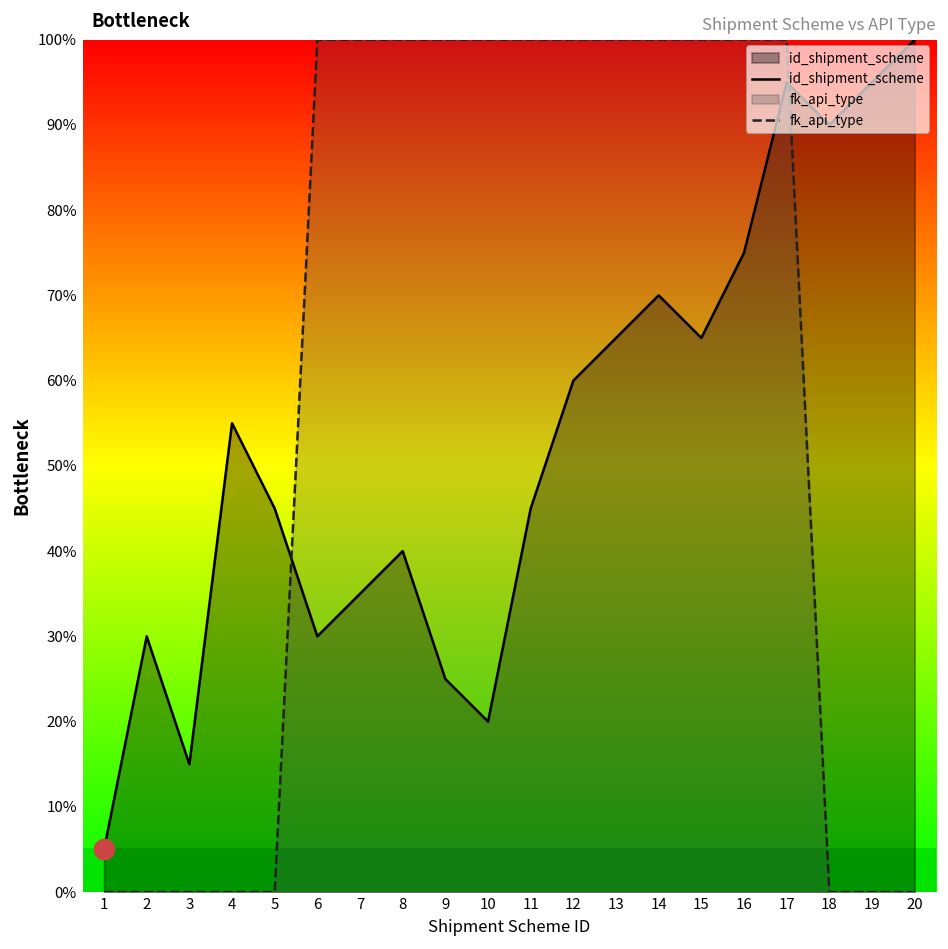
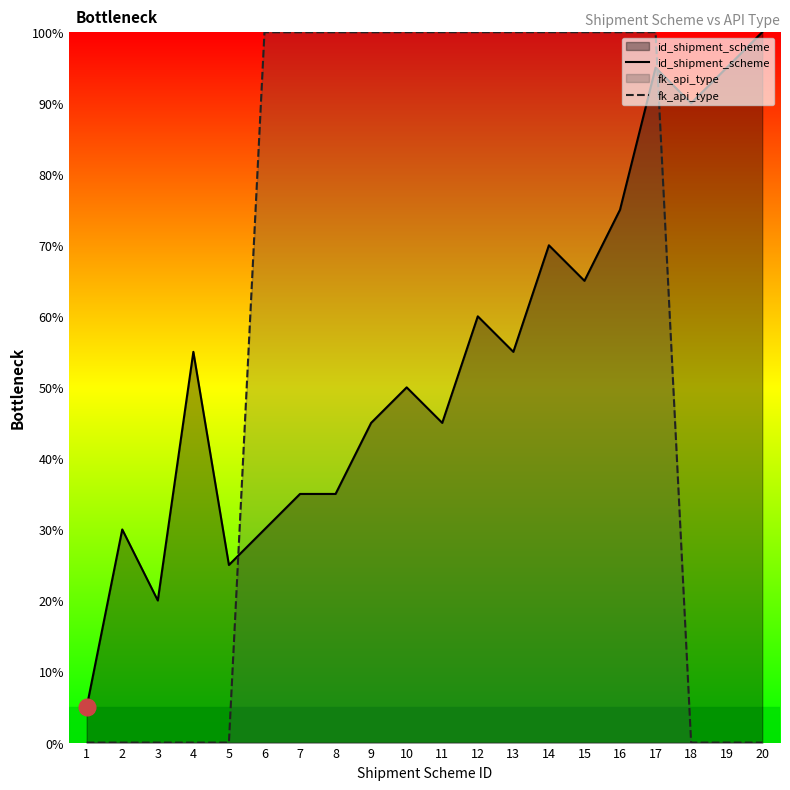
  {
    "id_shipment_scheme": {
      "2": "30%",
-     "3": "15%",
+     "3": "20%",
      "4": "55%",
-     "5": "45%",
+     "5": "25%",
      "6": "30%",
      "7": "35%",
-     "8": "40%",
-     "9": "25%",
-     "10": "20%",
+     "8": "35%",
+     "9": "45%",
+     "10": "50%",
      "11": "45%",
      "12": "60%",
-     "13": "65%",
+     "13": "55%",
      "14": "70%",
      "15": "65%",
      "16": "75%",
      "20": "100%"
    }
  }
